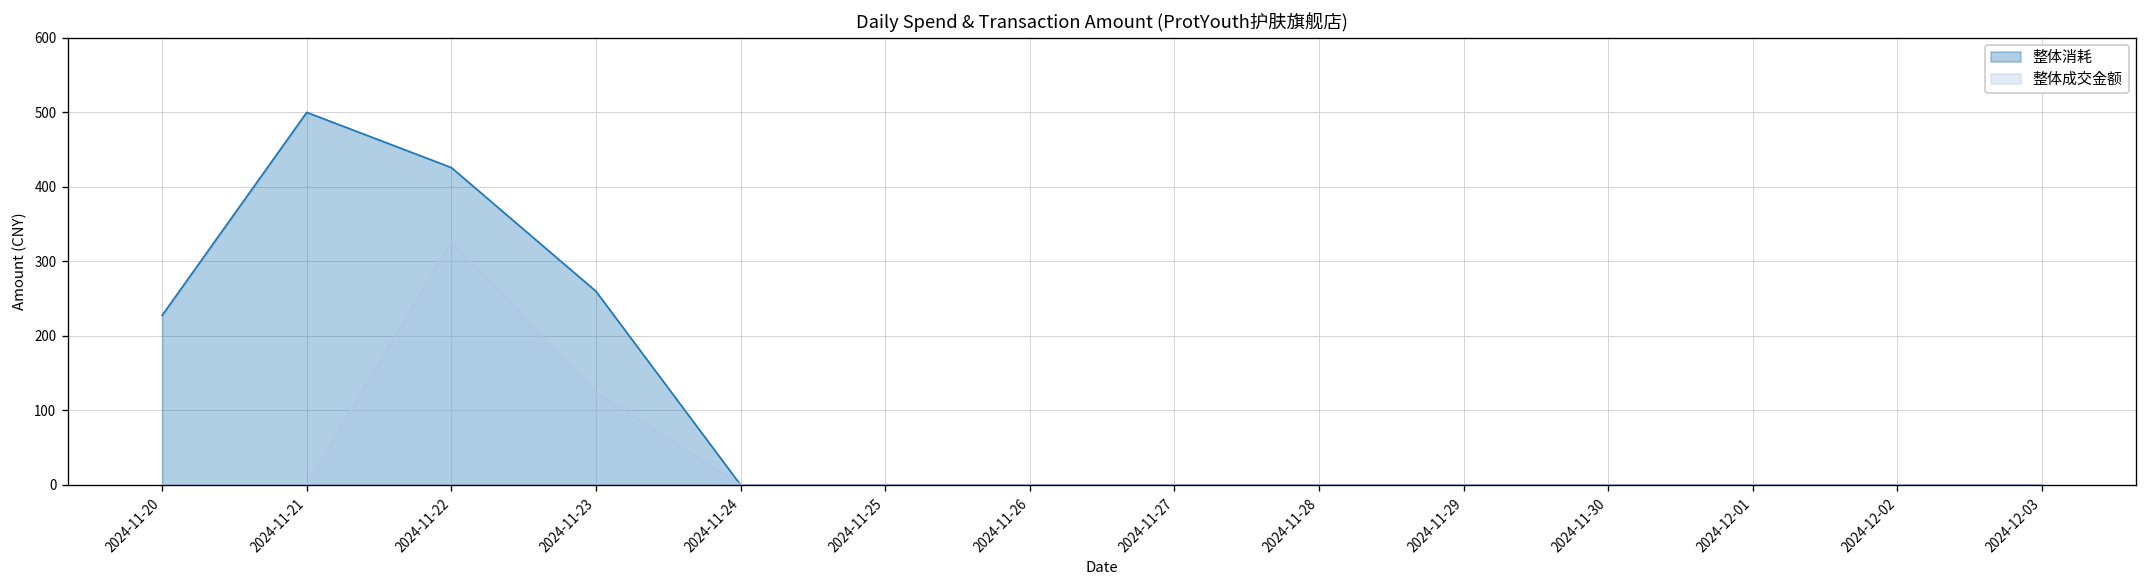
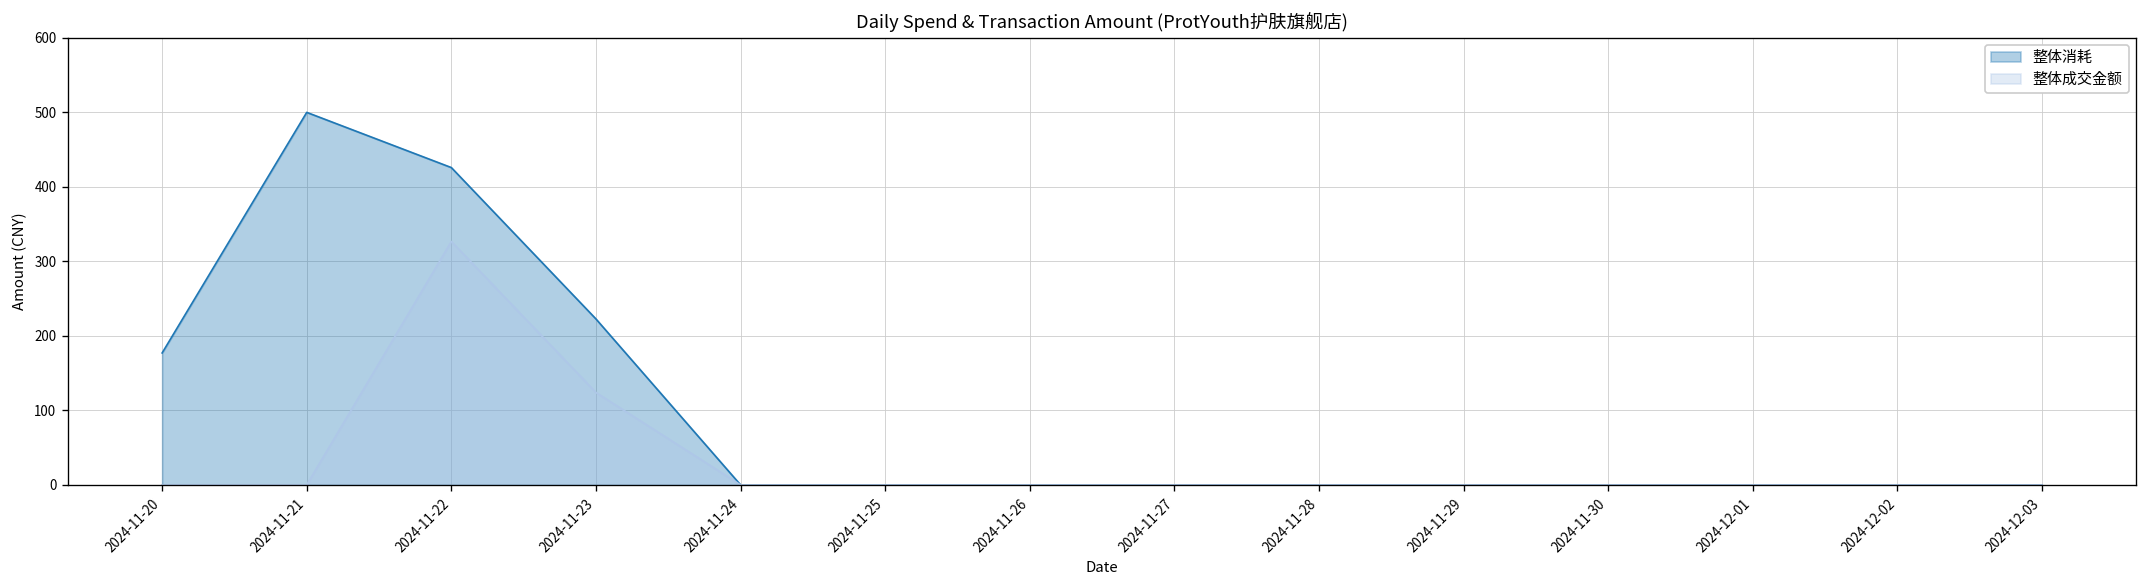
  {
    "整体消耗": {
-     "2024-11-20": 230,
+     "2024-11-20": 180,
      "2024-11-21": 500,
      "2024-11-22": 430,
-     "2024-11-23": 260
+     "2024-11-23": 220
    },
    "整体成交金额": {
      "2024-11-20": 0,
      "2024-11-21": 0,
      "2024-11-22": 330,
      "2024-11-23": 120
    }
  }
